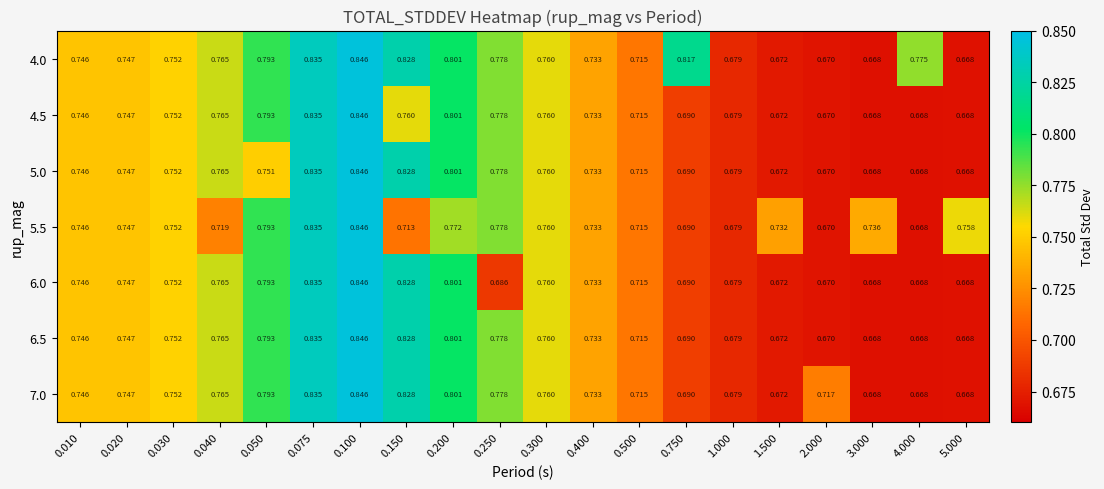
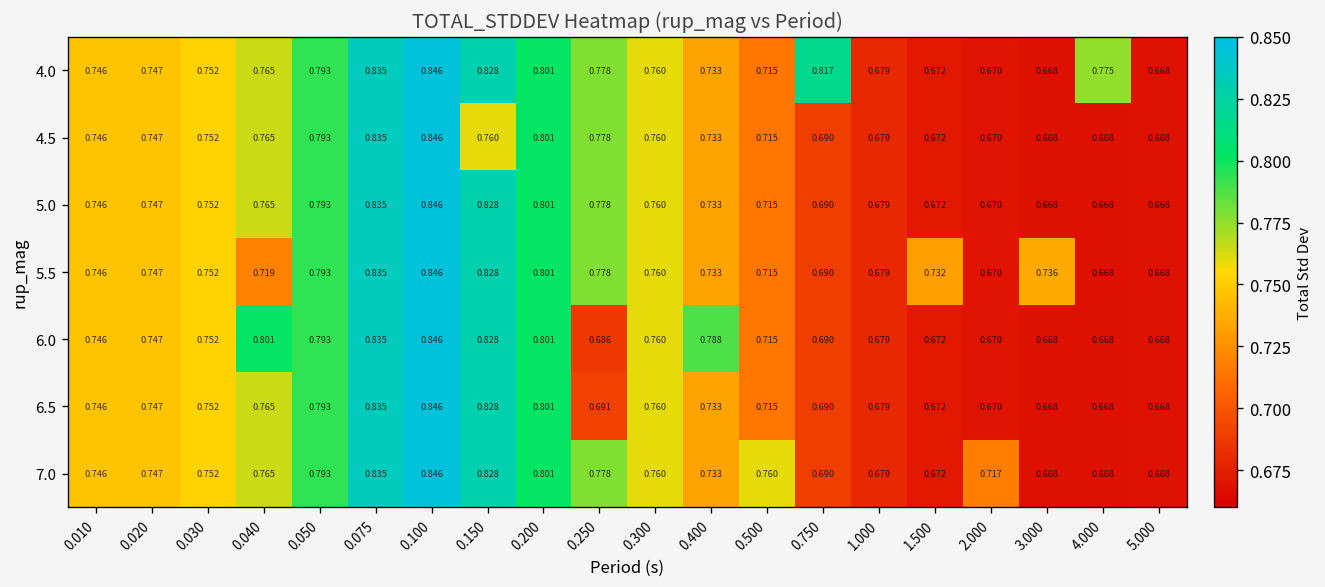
  {
    "4.0": {
      "0.010": 0.746,
      "0.020": 0.747,
      "0.030": 0.752,
      "0.040": 0.765,
      "0.050": 0.793,
      "0.075": 0.835,
      "0.100": 0.846,
      "0.150": 0.828,
      "0.200": 0.801,
      "0.250": 0.778,
      "0.300": 0.760,
      "0.400": 0.733,
      "0.500": 0.715,
      "0.750": 0.817,
      "1.000": 0.679,
      "1.500": 0.672,
      "2.000": 0.670,
      "3.000": 0.668,
      "4.000": 0.775,
      "5.000": 0.668
    },
    "4.5": {
      "0.010": 0.746,
      "0.020": 0.747,
      "0.030": 0.752,
      "0.040": 0.765,
      "0.050": 0.793,
      "0.075": 0.835,
      "0.100": 0.846,
      "0.150": 0.760,
      "0.200": 0.801,
      "0.250": 0.778,
      "0.300": 0.760,
      "0.400": 0.733,
      "0.500": 0.715,
      "0.750": 0.690,
      "1.000": 0.679,
      "1.500": 0.672,
      "2.000": 0.670,
      "3.000": 0.668,
      "4.000": 0.668,
      "5.000": 0.668
    },
    "5.0": {
      "0.010": 0.746,
      "0.020": 0.747,
      "0.030": 0.752,
      "0.040": 0.765,
-     "0.050": 0.751,
+     "0.050": 0.793,
      "0.075": 0.835,
      "0.100": 0.846,
      "0.150": 0.828,
      "0.200": 0.801,
      "0.250": 0.778,
      "0.300": 0.760,
      "0.400": 0.733,
      "0.500": 0.715,
      "0.750": 0.690,
      "1.000": 0.679,
      "1.500": 0.672,
      "2.000": 0.670,
      "3.000": 0.668,
      "4.000": 0.668,
      "5.000": 0.668
    },
    "5.5": {
      "0.010": 0.746,
      "0.020": 0.747,
      "0.030": 0.752,
      "0.040": 0.719,
      "0.050": 0.793,
      "0.075": 0.835,
      "0.100": 0.846,
-     "0.150": 0.713,
-     "0.200": 0.772,
+     "0.150": 0.828,
+     "0.200": 0.801,
      "0.250": 0.778,
      "0.300": 0.760,
      "0.400": 0.733,
      "0.500": 0.715,
      "0.750": 0.690,
      "1.000": 0.679,
      "1.500": 0.732,
      "2.000": 0.670,
      "3.000": 0.736,
      "4.000": 0.668,
-     "5.000": 0.758
+     "5.000": 0.668
    },
    "6.0": {
      "0.010": 0.746,
      "0.020": 0.747,
      "0.030": 0.752,
-     "0.040": 0.765,
+     "0.040": 0.801,
      "0.050": 0.793,
      "0.075": 0.835,
      "0.100": 0.846,
      "0.150": 0.828,
      "0.200": 0.801,
      "0.250": 0.686,
      "0.300": 0.760,
-     "0.400": 0.733,
+     "0.400": 0.788,
      "0.500": 0.715,
      "0.750": 0.690,
      "1.000": 0.679,
      "1.500": 0.672,
      "2.000": 0.670,
      "3.000": 0.668,
      "4.000": 0.668,
      "5.000": 0.668
    },
    "6.5": {
      "0.010": 0.746,
      "0.020": 0.747,
      "0.030": 0.752,
      "0.040": 0.765,
      "0.050": 0.793,
      "0.075": 0.835,
      "0.100": 0.846,
      "0.150": 0.828,
      "0.200": 0.801,
-     "0.250": 0.778,
+     "0.250": 0.691,
      "0.300": 0.760,
      "0.400": 0.733,
      "0.500": 0.715,
      "0.750": 0.690,
      "1.000": 0.679,
      "1.500": 0.672,
      "2.000": 0.670,
      "3.000": 0.668,
      "4.000": 0.668,
      "5.000": 0.668
    },
    "7.0": {
      "0.010": 0.746,
      "0.020": 0.747,
      "0.030": 0.752,
      "0.040": 0.765,
      "0.050": 0.793,
      "0.075": 0.835,
      "0.100": 0.846,
      "0.150": 0.828,
      "0.200": 0.801,
      "0.250": 0.778,
      "0.300": 0.760,
      "0.400": 0.733,
-     "0.500": 0.715,
+     "0.500": 0.760,
      "0.750": 0.690,
      "1.000": 0.679,
      "1.500": 0.672,
      "2.000": 0.717,
      "3.000": 0.668,
      "4.000": 0.668,
      "5.000": 0.668
    }
  }
